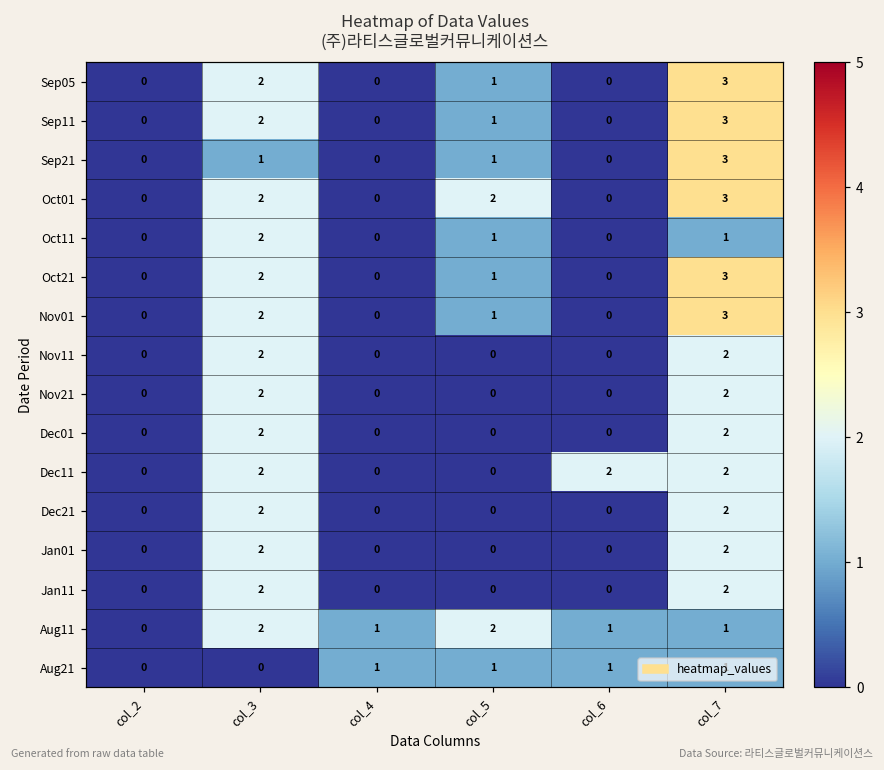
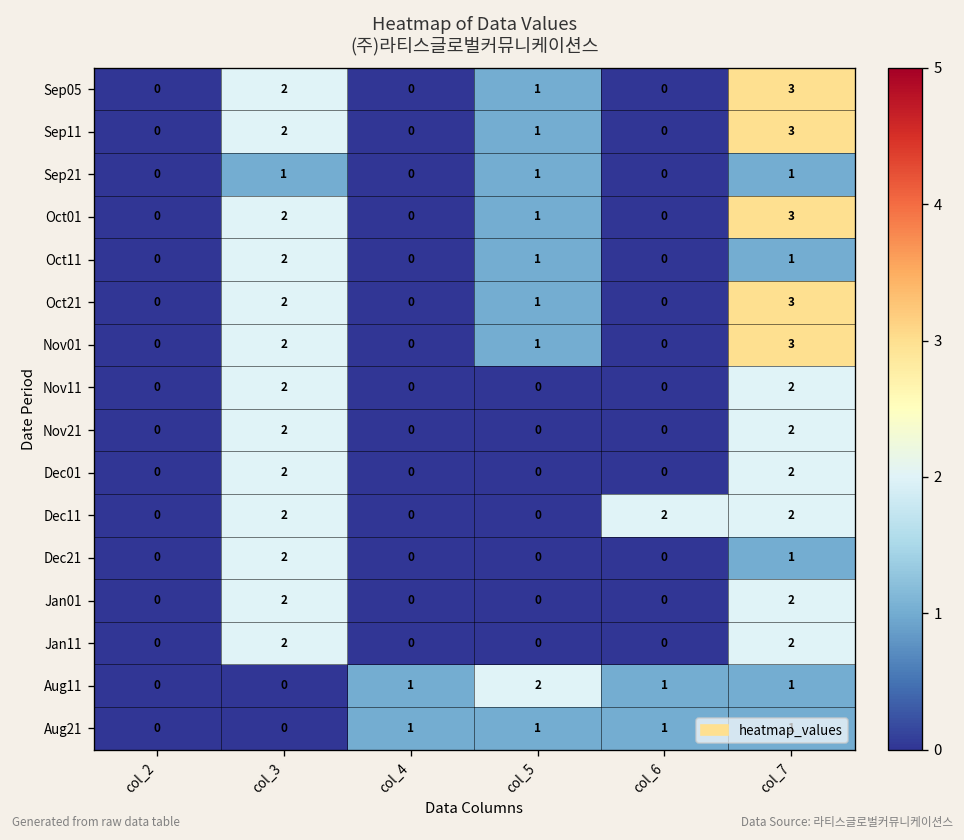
  {
    "Sep05": {
      "col_2": 0,
      "col_3": 2,
      "col_4": 0,
      "col_5": 1,
      "col_6": 0,
      "col_7": 3
    },
    "Sep11": {
      "col_2": 0,
      "col_3": 2,
      "col_4": 0,
      "col_5": 1,
      "col_6": 0,
      "col_7": 3
    },
    "Sep21": {
      "col_2": 0,
      "col_3": 1,
      "col_4": 0,
      "col_5": 1,
      "col_6": 0,
-     "col_7": 3
+     "col_7": 1
    },
    "Oct01": {
      "col_2": 0,
      "col_3": 2,
      "col_4": 0,
-     "col_5": 2,
+     "col_5": 1,
      "col_6": 0,
      "col_7": 3
    },
    "Oct11": {
      "col_2": 0,
      "col_3": 2,
      "col_4": 0,
      "col_5": 1,
      "col_6": 0,
      "col_7": 1
    },
    "Oct21": {
      "col_2": 0,
      "col_3": 2,
      "col_4": 0,
      "col_5": 1,
      "col_6": 0,
      "col_7": 3
    },
    "Nov01": {
      "col_2": 0,
      "col_3": 2,
      "col_4": 0,
      "col_5": 1,
      "col_6": 0,
      "col_7": 3
    },
    "Nov11": {
      "col_2": 0,
      "col_3": 2,
      "col_4": 0,
      "col_5": 0,
      "col_6": 0,
      "col_7": 2
    },
    "Nov21": {
      "col_2": 0,
      "col_3": 2,
      "col_4": 0,
      "col_5": 0,
      "col_6": 0,
      "col_7": 2
    },
    "Dec01": {
      "col_2": 0,
      "col_3": 2,
      "col_4": 0,
      "col_5": 0,
      "col_6": 0,
      "col_7": 2
    },
    "Dec11": {
      "col_2": 0,
      "col_3": 2,
      "col_4": 0,
      "col_5": 0,
      "col_6": 2,
      "col_7": 2
    },
    "Dec21": {
      "col_2": 0,
      "col_3": 2,
      "col_4": 0,
      "col_5": 0,
      "col_6": 0,
-     "col_7": 2
+     "col_7": 1
    },
    "Jan01": {
      "col_2": 0,
      "col_3": 2,
      "col_4": 0,
      "col_5": 0,
      "col_6": 0,
      "col_7": 2
    },
    "Jan11": {
      "col_2": 0,
      "col_3": 2,
      "col_4": 0,
      "col_5": 0,
      "col_6": 0,
      "col_7": 2
    },
    "Aug11": {
      "col_2": 0,
-     "col_3": 2,
+     "col_3": 0,
      "col_4": 1,
      "col_5": 2,
      "col_6": 1,
      "col_7": 1
    },
    "Aug21": {
      "col_2": 0,
      "col_3": 0,
      "col_4": 1,
      "col_5": 1,
      "col_6": 1
    }
  }
